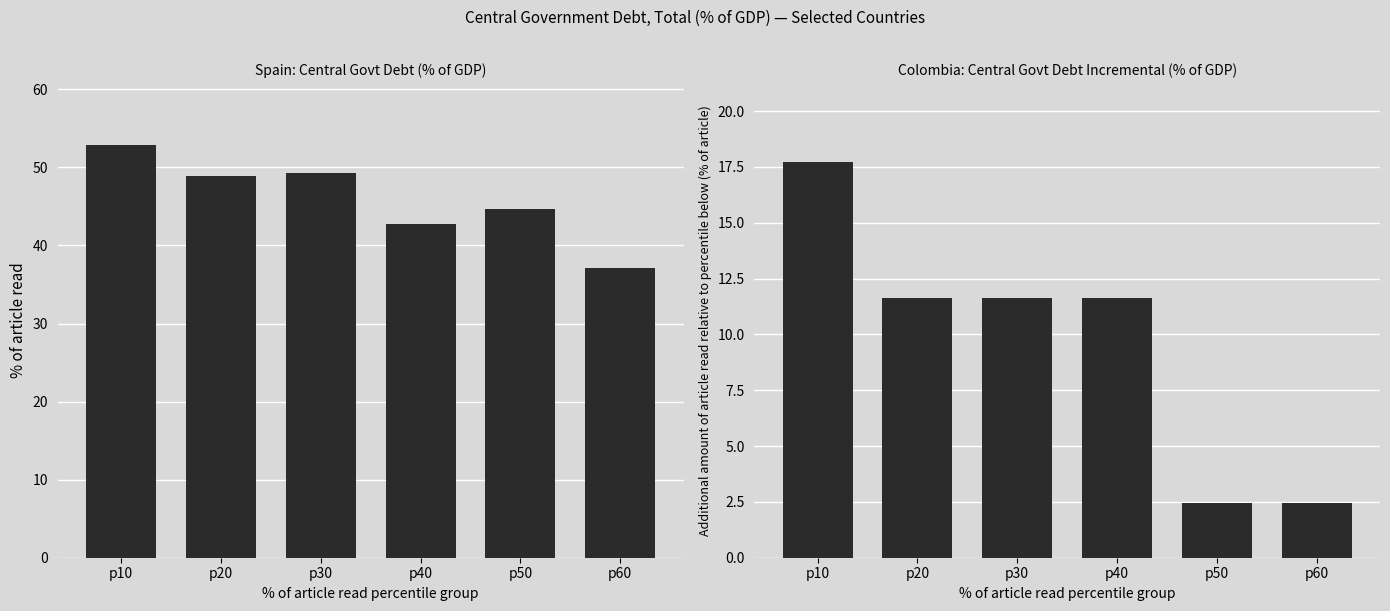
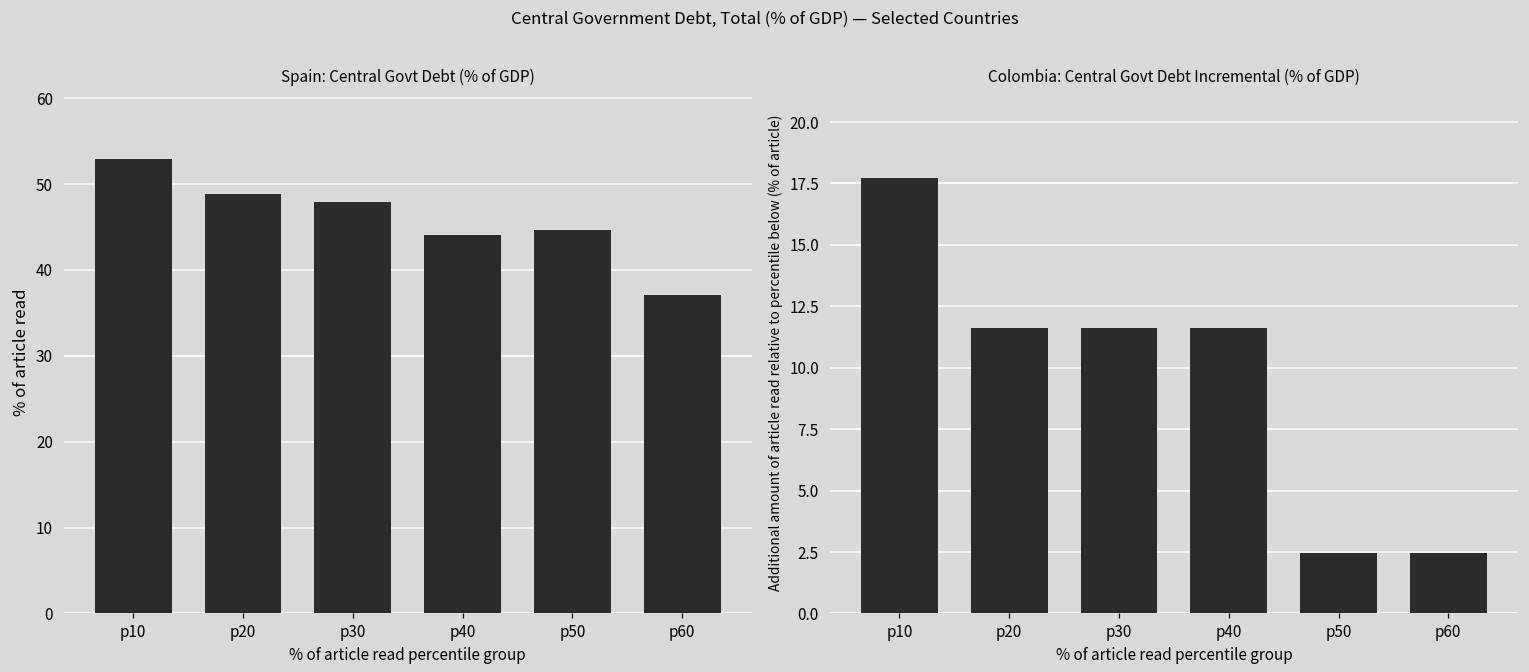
  {
    "Spain: Central Govt Debt (% of GDP)": {
      "p10": 53,
      "p20": 49,
-     "p30": 49,
-     "p40": 43,
+     "p30": 48,
+     "p40": 44,
      "p50": 45,
      "p60": 37
    },
    "Colombia: Central Govt Debt Incremental (% of GDP)": {
      "p10": 17.7,
      "p20": 11.6,
      "p30": 11.6,
      "p40": 11.6,
      "p50": 2.4,
      "p60": 2.4
    }
  }
